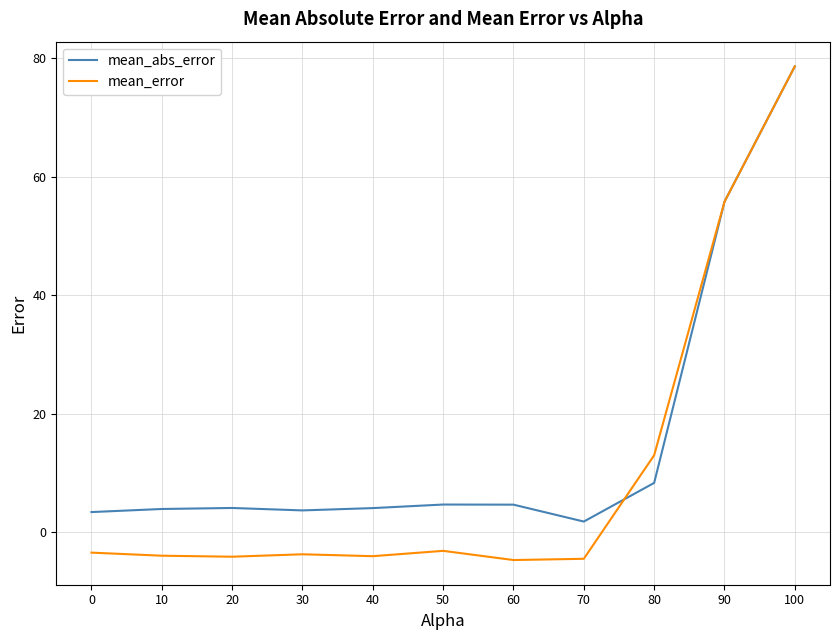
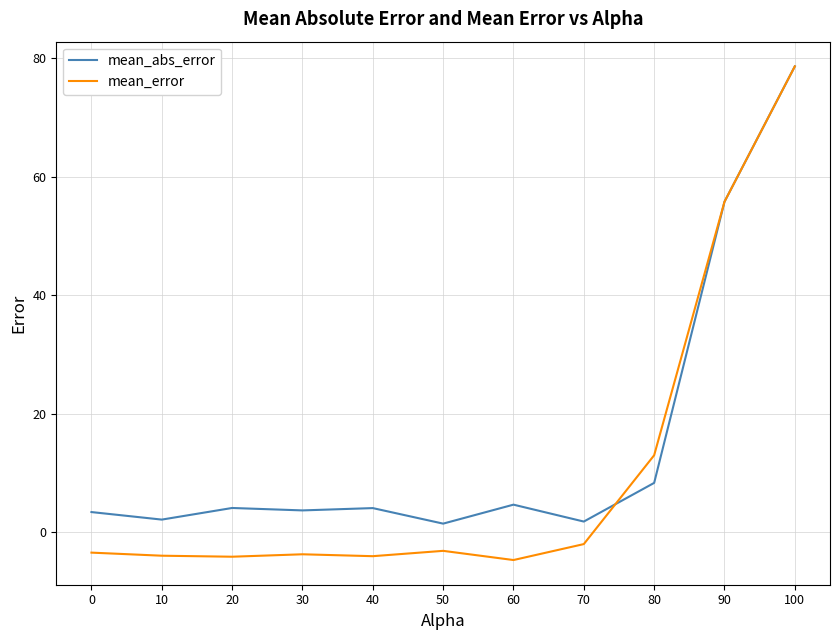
  {
    "mean_abs_error": {
      "0": 3,
-     "10": 4,
+     "10": 2,
      "20": 4,
      "30": 4,
      "40": 4,
-     "50": 5,
+     "50": 1,
      "60": 5,
      "70": 2,
      "80": 8
    },
    "mean_error": {
      "0": -3,
      "10": -4,
      "20": -4,
      "30": -4,
      "40": -4,
      "50": -3,
      "60": -5,
-     "70": -4,
+     "70": -2,
      "80": 13
    }
  }
